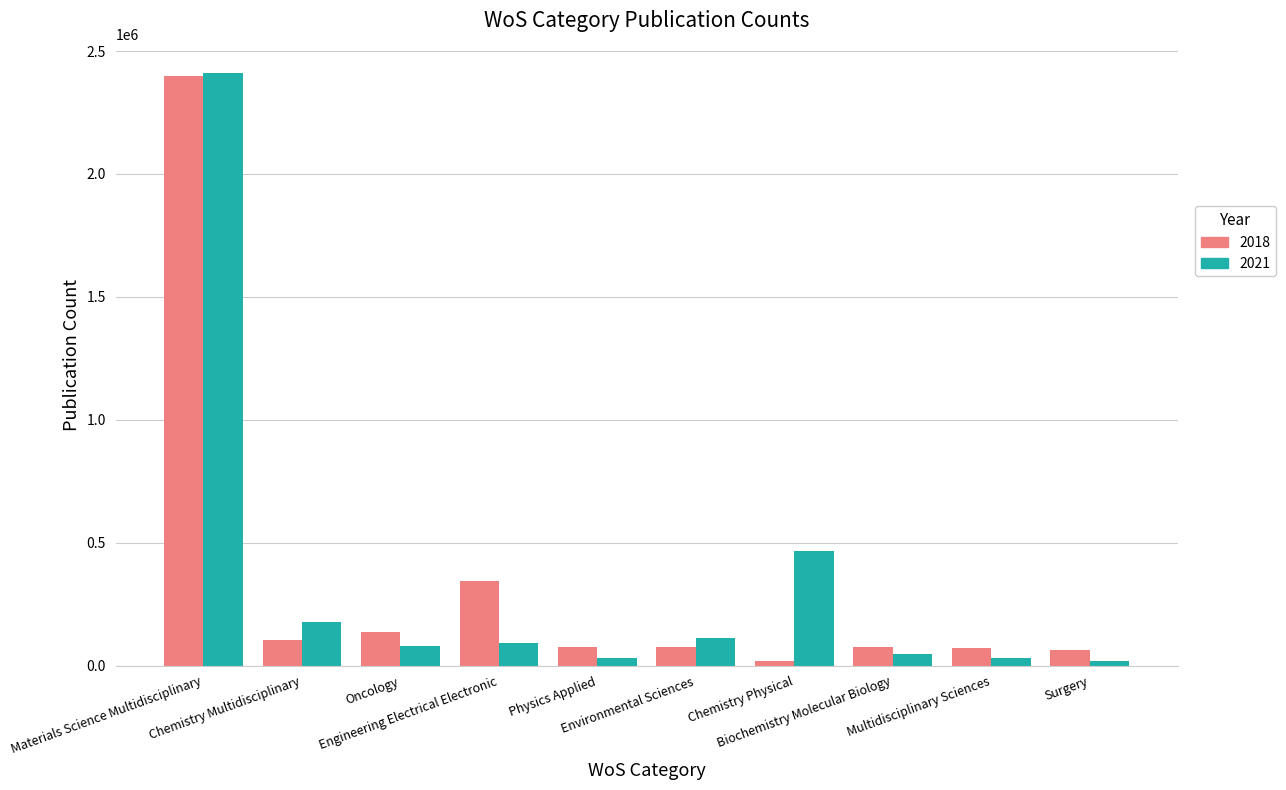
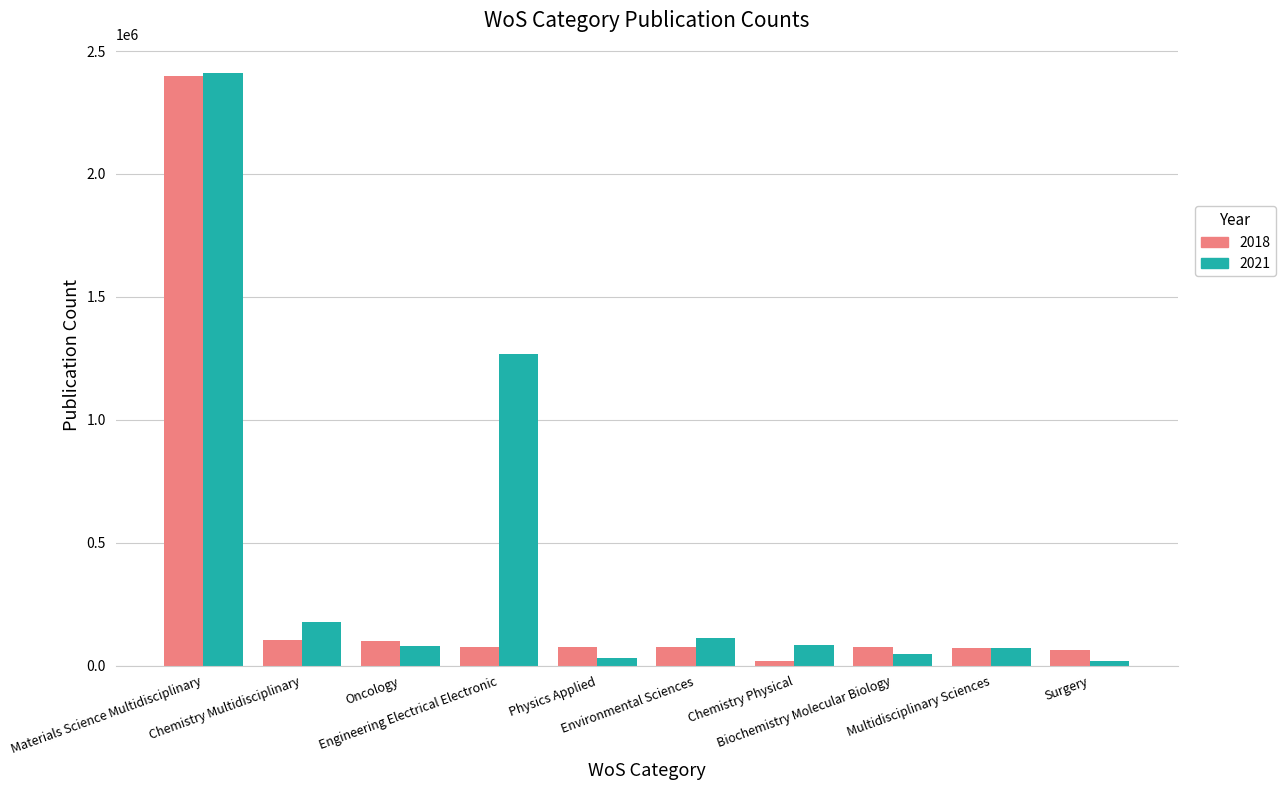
  {
    "2018": {
      "Materials Science Multidisciplinary": 2400000,
      "Chemistry Multidisciplinary": 100000,
-     "Oncology": 140000,
-     "Engineering Electrical Electronic": 340000,
+     "Oncology": 100000,
+     "Engineering Electrical Electronic": 80000,
      "Physics Applied": 80000,
      "Environmental Sciences": 70000,
      "Chemistry Physical": 20000,
      "Biochemistry Molecular Biology": 70000,
      "Multidisciplinary Sciences": 70000,
      "Surgery": 60000
    },
    "2021": {
      "Materials Science Multidisciplinary": 2410000,
      "Chemistry Multidisciplinary": 180000,
      "Oncology": 80000,
-     "Engineering Electrical Electronic": 90000,
+     "Engineering Electrical Electronic": 1270000,
      "Physics Applied": 30000,
      "Environmental Sciences": 110000,
-     "Chemistry Physical": 470000,
+     "Chemistry Physical": 80000,
      "Biochemistry Molecular Biology": 50000,
-     "Multidisciplinary Sciences": 30000,
+     "Multidisciplinary Sciences": 70000,
      "Surgery": 20000
    }
  }
